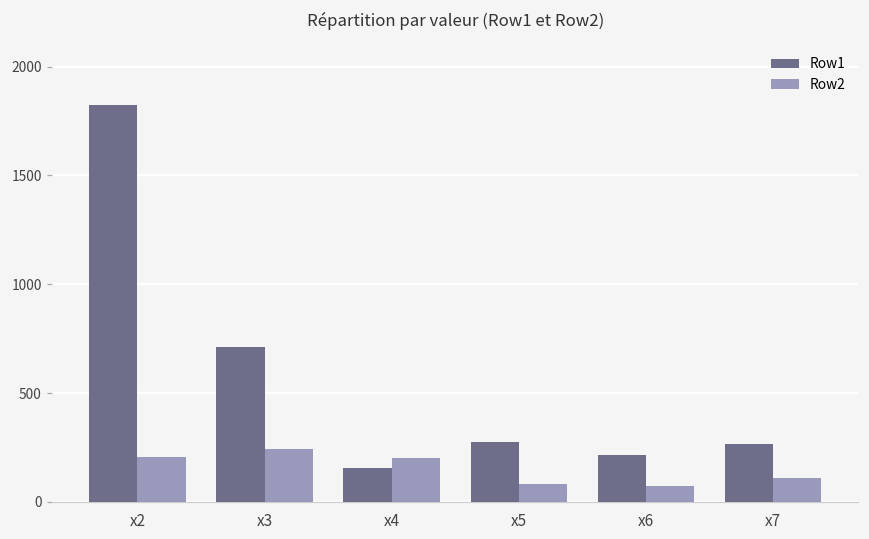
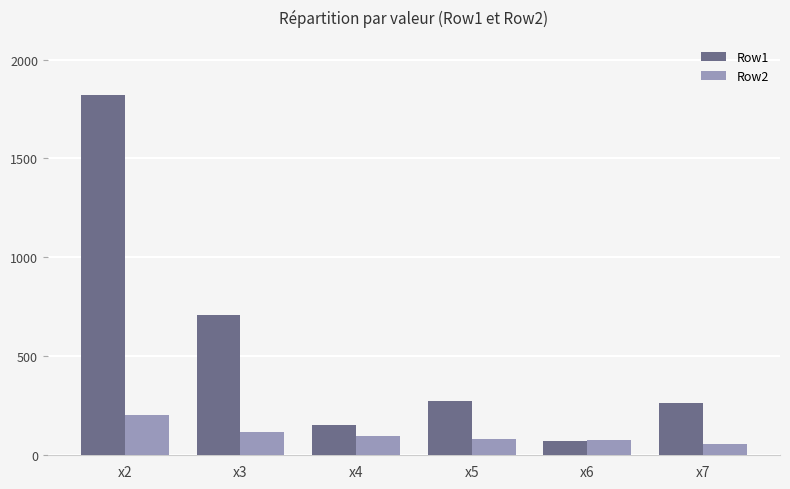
  {
    "Row1": {
      "x2": 1820,
      "x3": 710,
      "x4": 150,
      "x5": 280,
-     "x6": 220,
+     "x6": 70,
      "x7": 260
    },
    "Row2": {
      "x2": 210,
-     "x3": 240,
-     "x4": 200,
+     "x3": 120,
+     "x4": 100,
      "x5": 80,
      "x6": 80,
-     "x7": 110
+     "x7": 60
    }
  }
